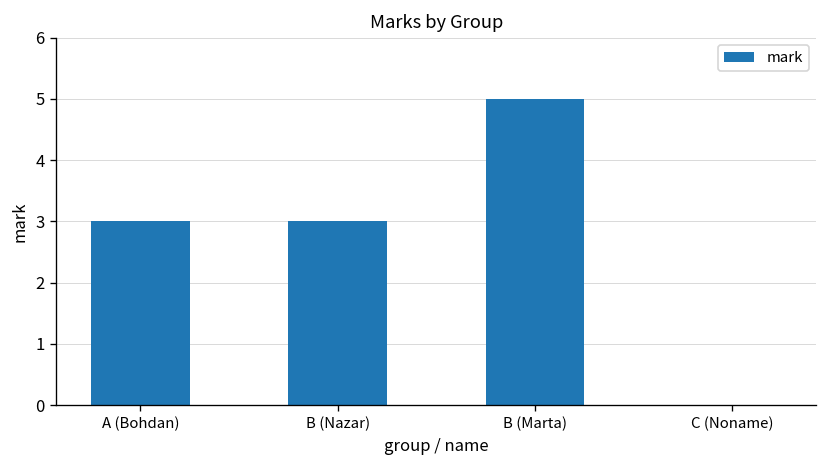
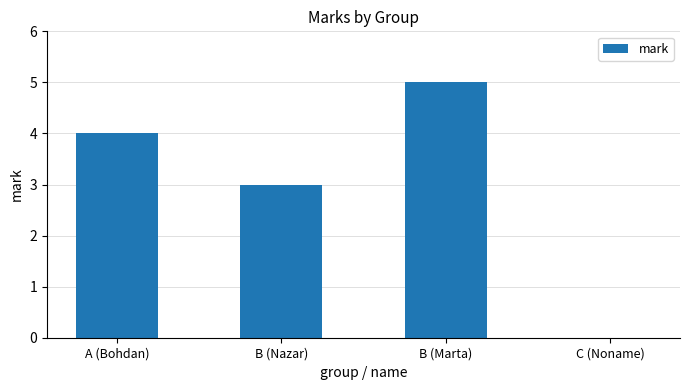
  {
-   "A (Bohdan)": 3,
+   "A (Bohdan)": 4,
    "B (Nazar)": 3,
    "B (Marta)": 5,
    "C (Noname)": 0
  }
